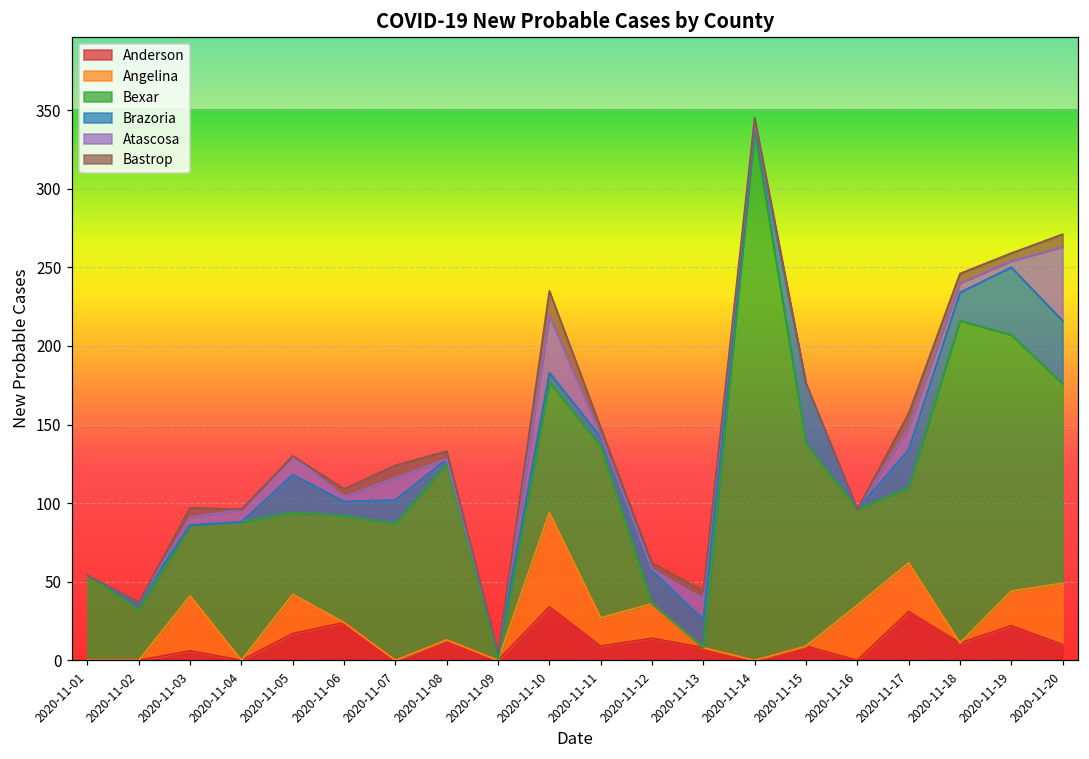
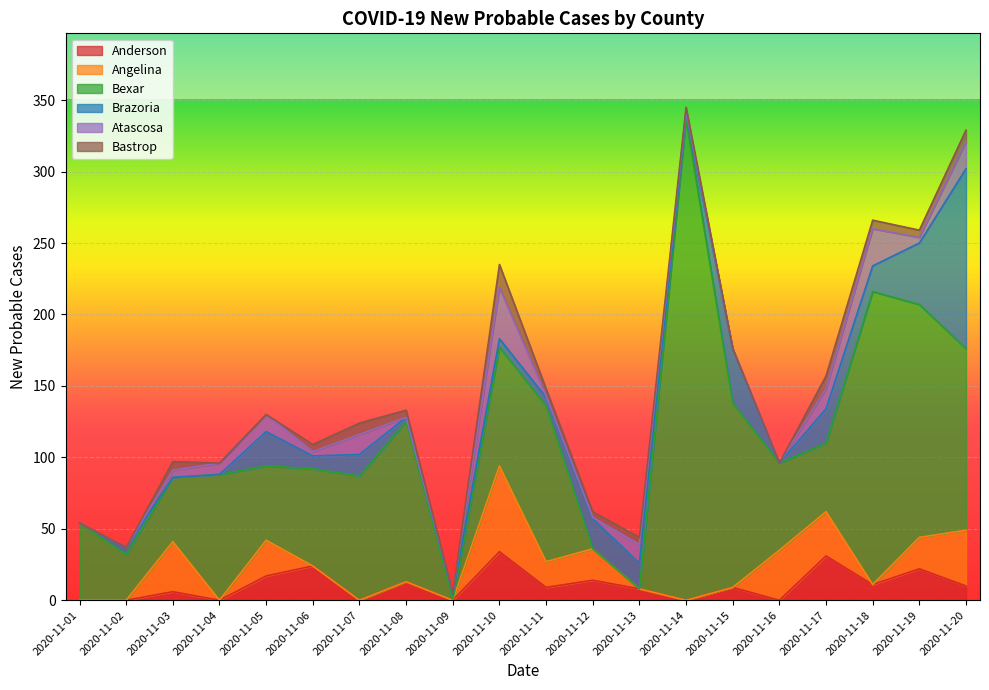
  {
    "Anderson": {
      "2020-11-03": 6,
      "2020-11-05": 17,
      "2020-11-10": 34,
      "2020-11-11": 9,
      "2020-11-12": 14,
      "2020-11-16": 0,
      "2020-11-17": 31,
      "2020-11-19": 22,
      "2020-11-20": 10
    },
    "Angelina": {
      "2020-11-03": 35,
      "2020-11-05": 25,
      "2020-11-10": 60,
      "2020-11-11": 18,
      "2020-11-16": 35,
      "2020-11-17": 31,
      "2020-11-19": 22,
      "2020-11-20": 39
    },
    "Bexar": {
      "2020-11-02": 32,
      "2020-11-05": 52,
      "2020-11-06": 68,
      "2020-11-07": 87,
      "2020-11-08": 112,
      "2020-11-10": 83,
      "2020-11-11": 109,
      "2020-11-14": 337,
      "2020-11-15": 129,
      "2020-11-17": 48,
      "2020-11-18": 205,
      "2020-11-19": 163,
      "2020-11-20": 127
    },
    "Brazoria": {
      "2020-11-05": 24,
      "2020-11-06": 9,
      "2020-11-07": 15,
      "2020-11-10": 6,
      "2020-11-13": 18,
      "2020-11-14": 3,
      "2020-11-17": 24,
      "2020-11-18": 18,
      "2020-11-19": 43,
-     "2020-11-20": 40
+     "2020-11-20": 126
    },
    "Atascosa": {
      "2020-11-03": 5,
      "2020-11-06": 3,
      "2020-11-07": 14,
      "2020-11-10": 36,
      "2020-11-13": 13,
      "2020-11-14": 2,
      "2020-11-17": 14,
-     "2020-11-18": 6,
+     "2020-11-18": 26,
      "2020-11-19": 4,
-     "2020-11-20": 47
+     "2020-11-20": 19
    },
    "Bastrop": {
      "2020-11-03": 6,
      "2020-11-06": 5,
      "2020-11-07": 8,
      "2020-11-08": 5,
      "2020-11-10": 16,
      "2020-11-11": 5,
      "2020-11-12": 4,
      "2020-11-13": 5,
      "2020-11-14": 3,
      "2020-11-17": 9,
      "2020-11-18": 6,
      "2020-11-19": 5,
      "2020-11-20": 8
    }
  }
